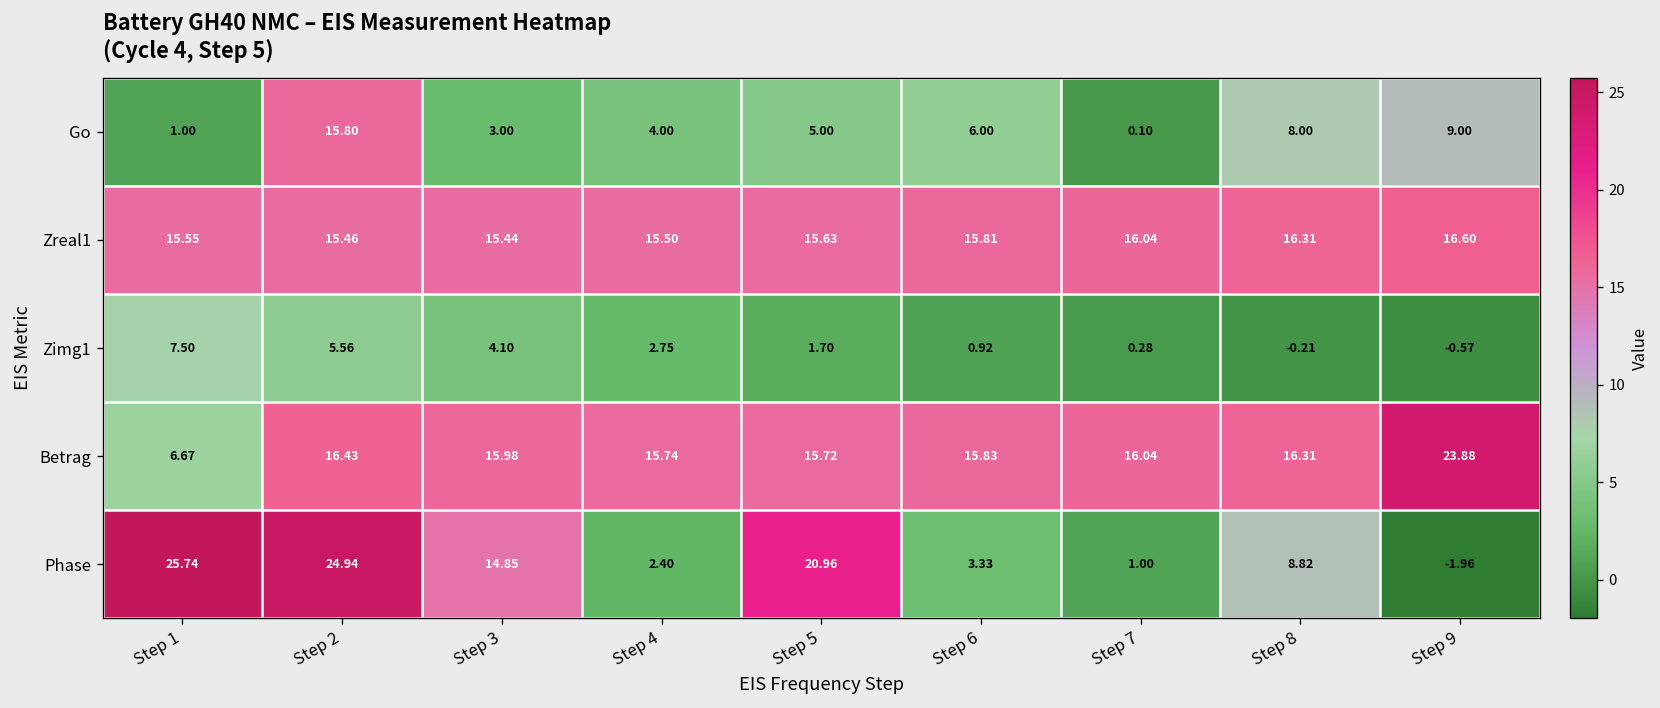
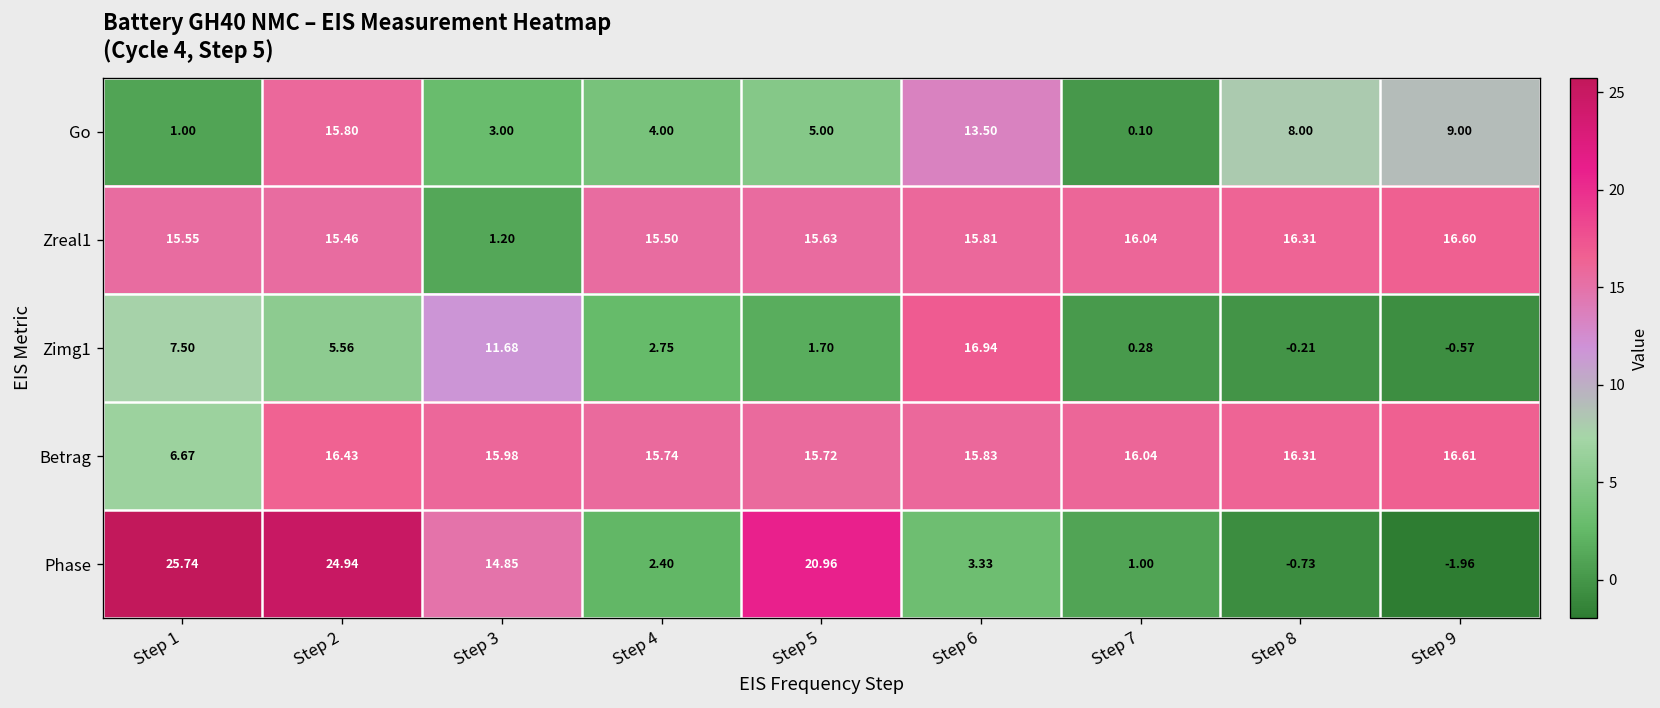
  {
    "Go": {
      "Step 1": 1.00,
      "Step 2": 15.80,
      "Step 3": 3.00,
      "Step 4": 4.00,
      "Step 5": 5.00,
-     "Step 6": 6.00,
+     "Step 6": 13.50,
      "Step 7": 0.10,
      "Step 8": 8.00,
      "Step 9": 9.00
    },
    "Zreal1": {
      "Step 1": 15.55,
      "Step 2": 15.46,
-     "Step 3": 15.44,
+     "Step 3": 1.20,
      "Step 4": 15.50,
      "Step 5": 15.63,
      "Step 6": 15.81,
      "Step 7": 16.04,
      "Step 8": 16.31,
      "Step 9": 16.60
    },
    "Zimg1": {
      "Step 1": 7.50,
      "Step 2": 5.56,
-     "Step 3": 4.10,
+     "Step 3": 11.68,
      "Step 4": 2.75,
      "Step 5": 1.70,
-     "Step 6": 0.92,
+     "Step 6": 16.94,
      "Step 7": 0.28,
      "Step 8": -0.21,
      "Step 9": -0.57
    },
    "Betrag": {
      "Step 1": 6.67,
      "Step 2": 16.43,
      "Step 3": 15.98,
      "Step 4": 15.74,
      "Step 5": 15.72,
      "Step 6": 15.83,
      "Step 7": 16.04,
      "Step 8": 16.31,
-     "Step 9": 23.88
+     "Step 9": 16.61
    },
    "Phase": {
      "Step 1": 25.74,
      "Step 2": 24.94,
      "Step 3": 14.85,
      "Step 4": 2.40,
      "Step 5": 20.96,
      "Step 6": 3.33,
      "Step 7": 1.00,
-     "Step 8": 8.82,
+     "Step 8": -0.73,
      "Step 9": -1.96
    }
  }
